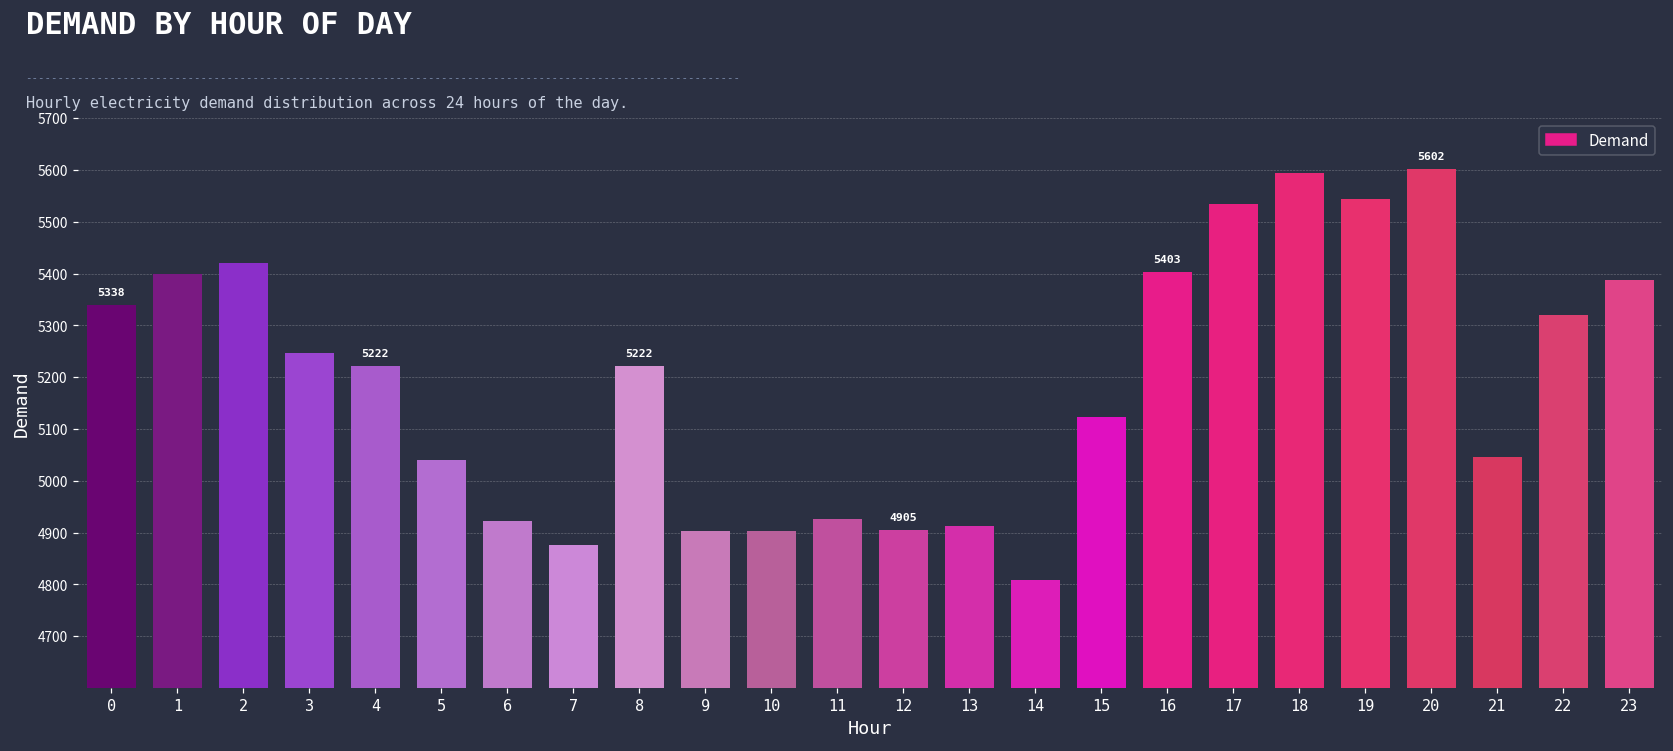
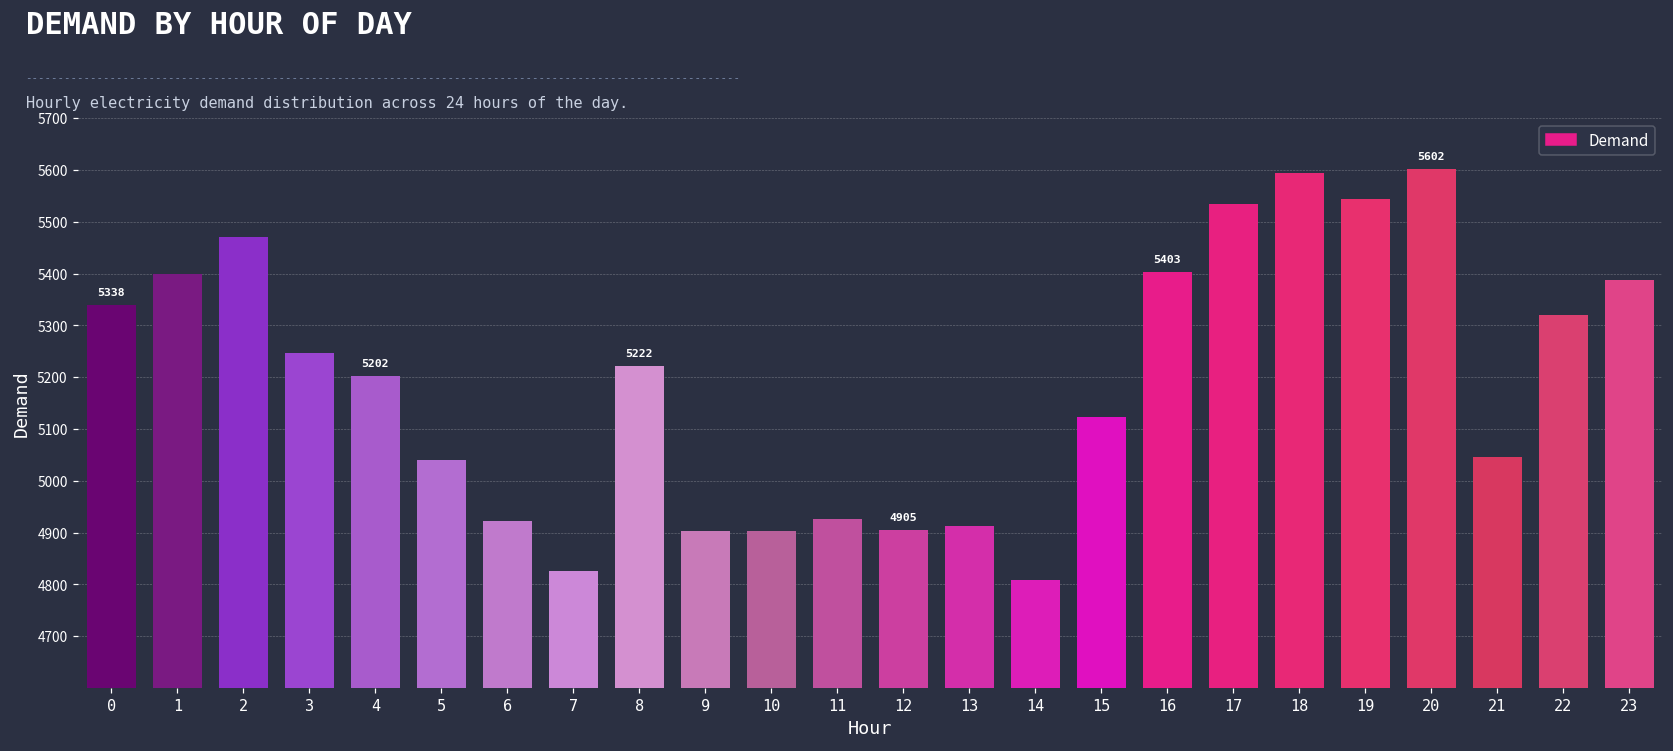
  {
    "0": 5338,
-   "2": 5420,
-   "4": 5222,
-   "7": 4880,
+   "2": 5470,
+   "4": 5202,
+   "7": 4830,
    "8": 5222,
    "12": 4905,
    "16": 5403,
    "20": 5602
  }
